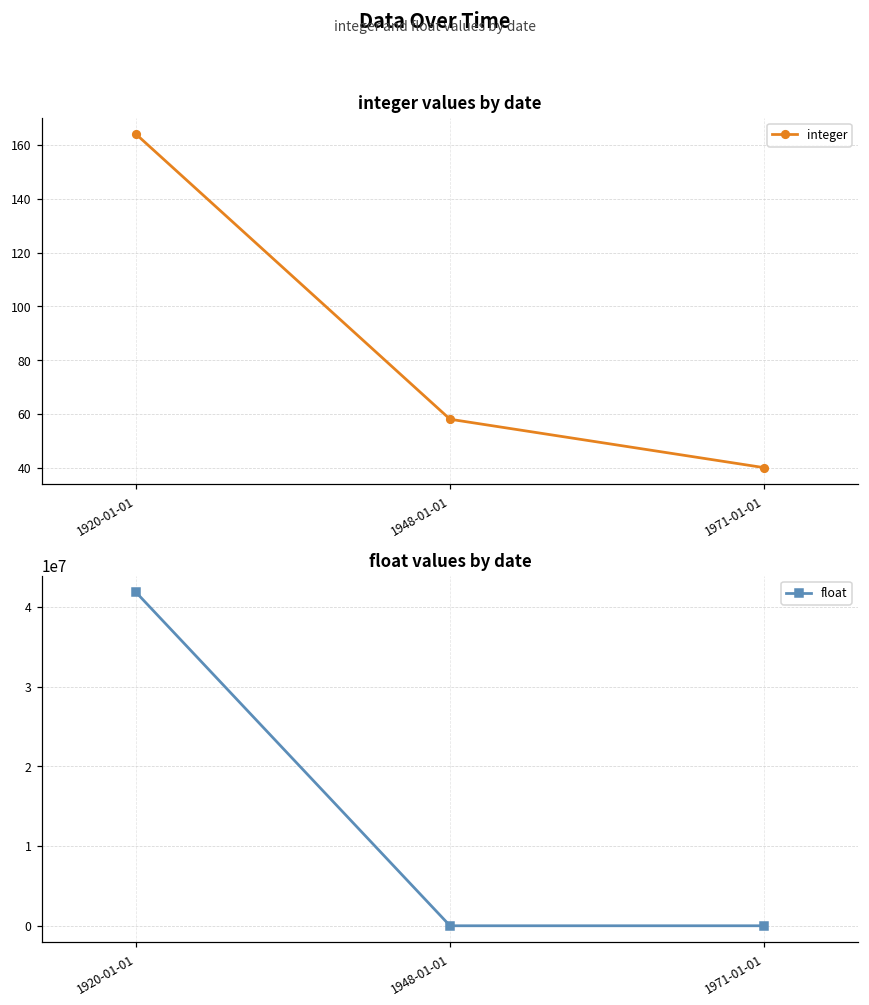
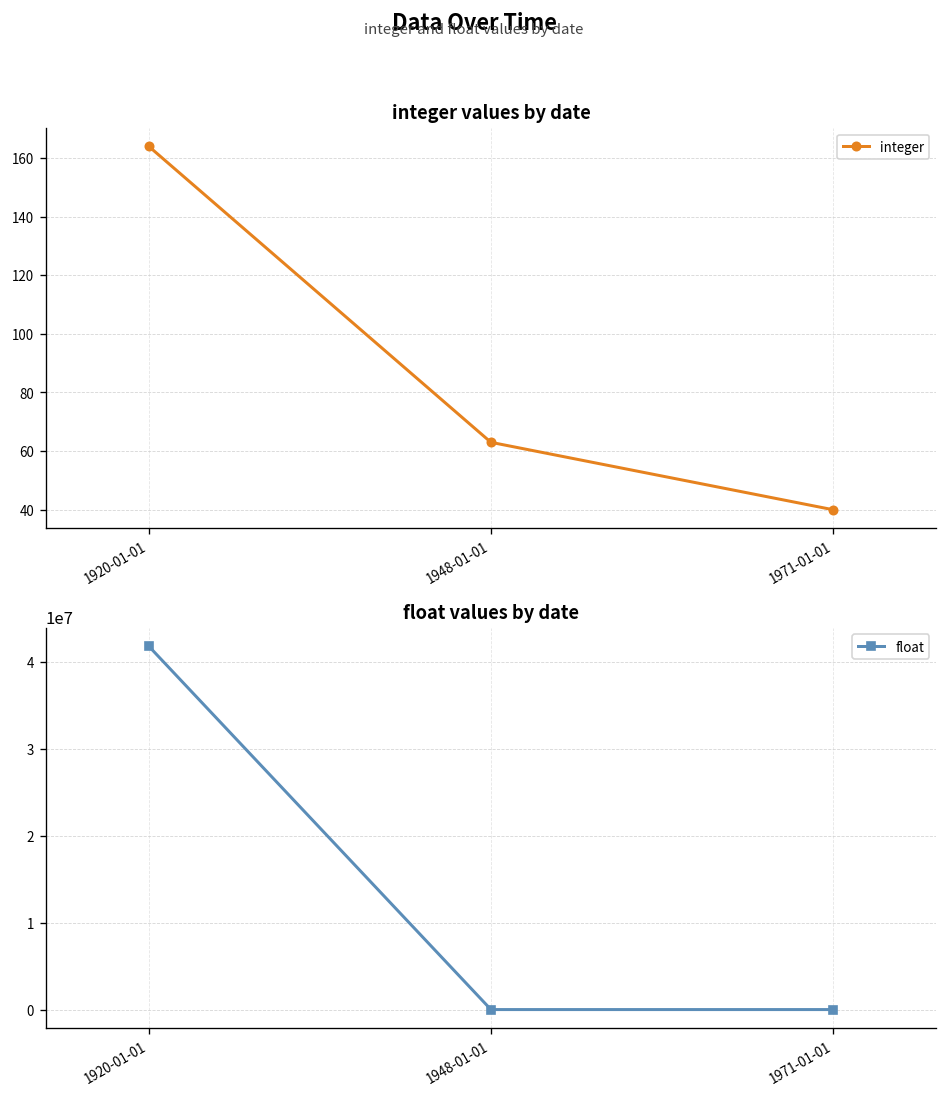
  {
    "integer values by date": {
      "1920-01-01": 164,
-     "1948-01-01": 58,
+     "1948-01-01": 63,
      "1971-01-01": 40
    },
    "float values by date": {
      "1920-01-01": 42000000,
      "1948-01-01": 0,
      "1971-01-01": 0
    }
  }
